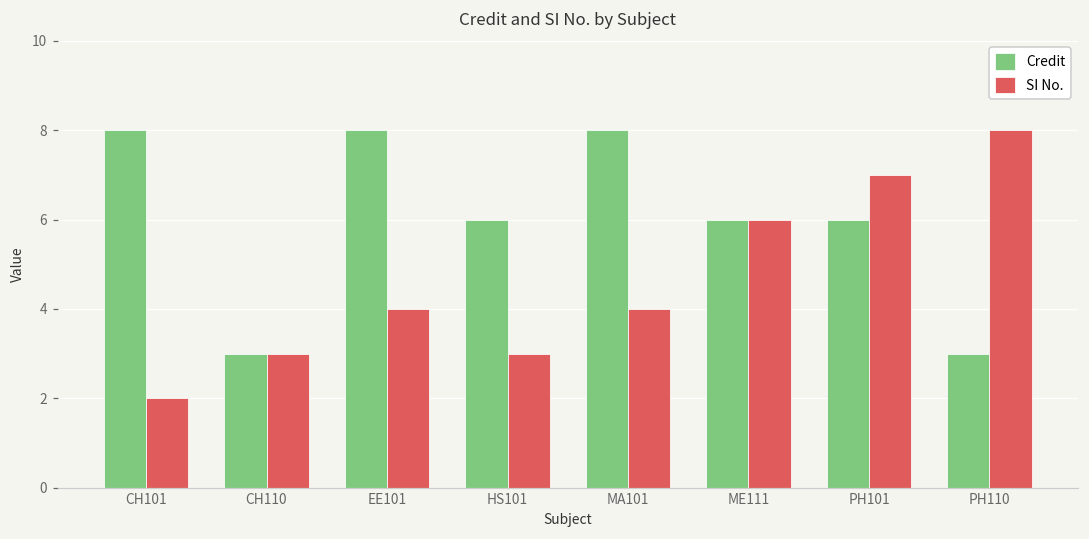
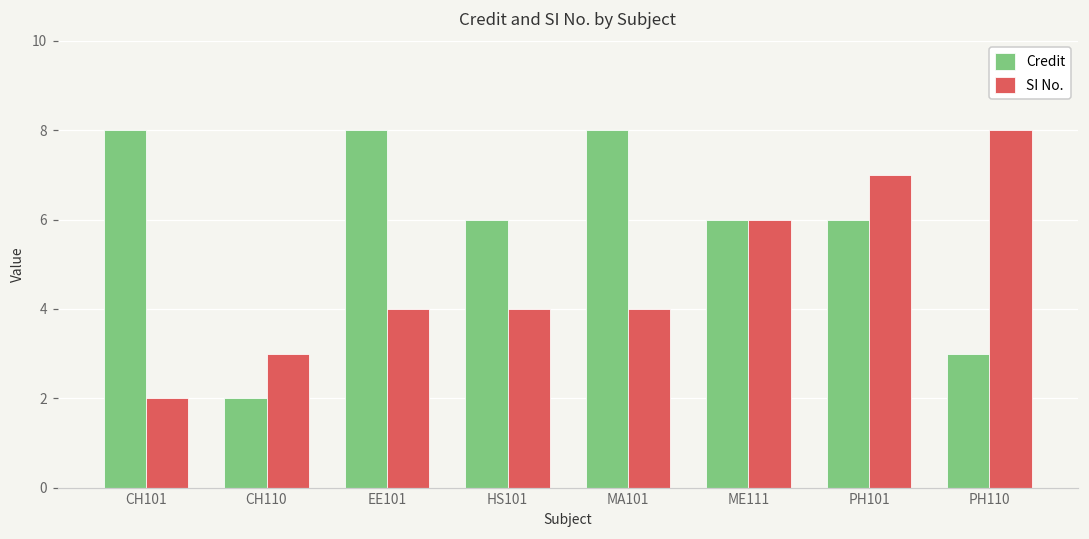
  {
    "Credit": {
      "CH101": 8,
-     "CH110": 3,
+     "CH110": 2,
      "EE101": 8,
      "HS101": 6,
      "MA101": 8,
      "ME111": 6,
      "PH101": 6,
      "PH110": 3
    },
    "SI No.": {
      "CH101": 2,
      "CH110": 3,
      "EE101": 4,
-     "HS101": 3,
+     "HS101": 4,
      "MA101": 4,
      "ME111": 6,
      "PH101": 7,
      "PH110": 8
    }
  }
